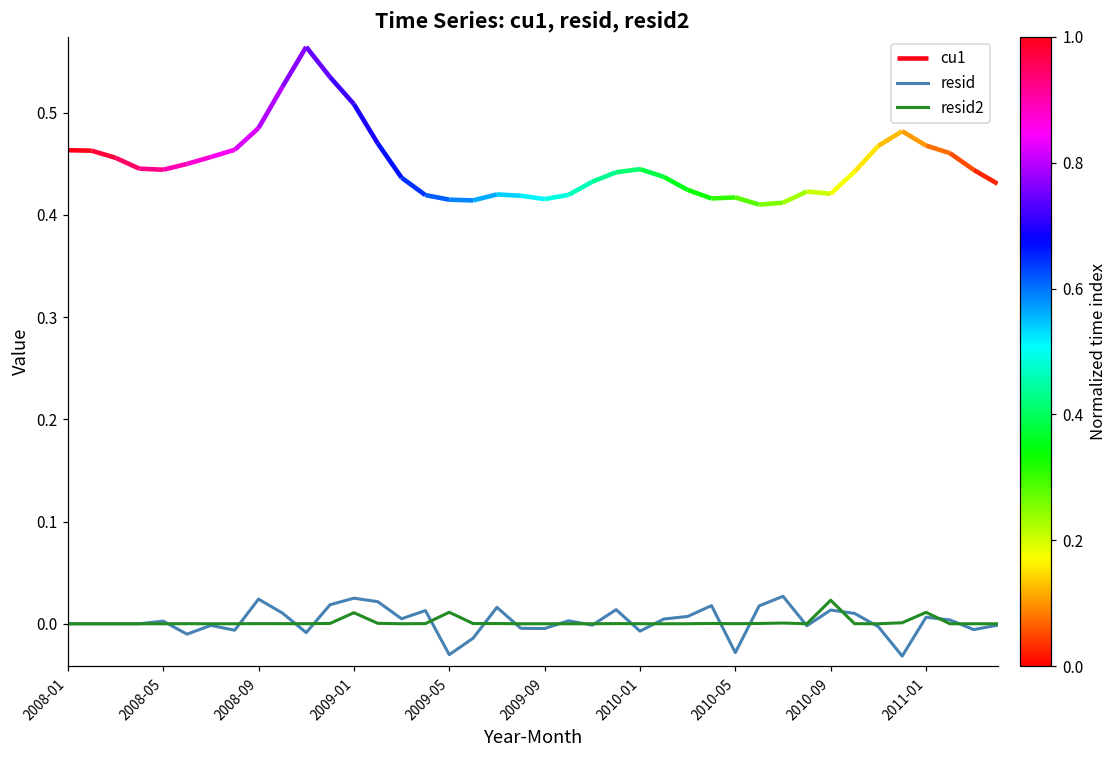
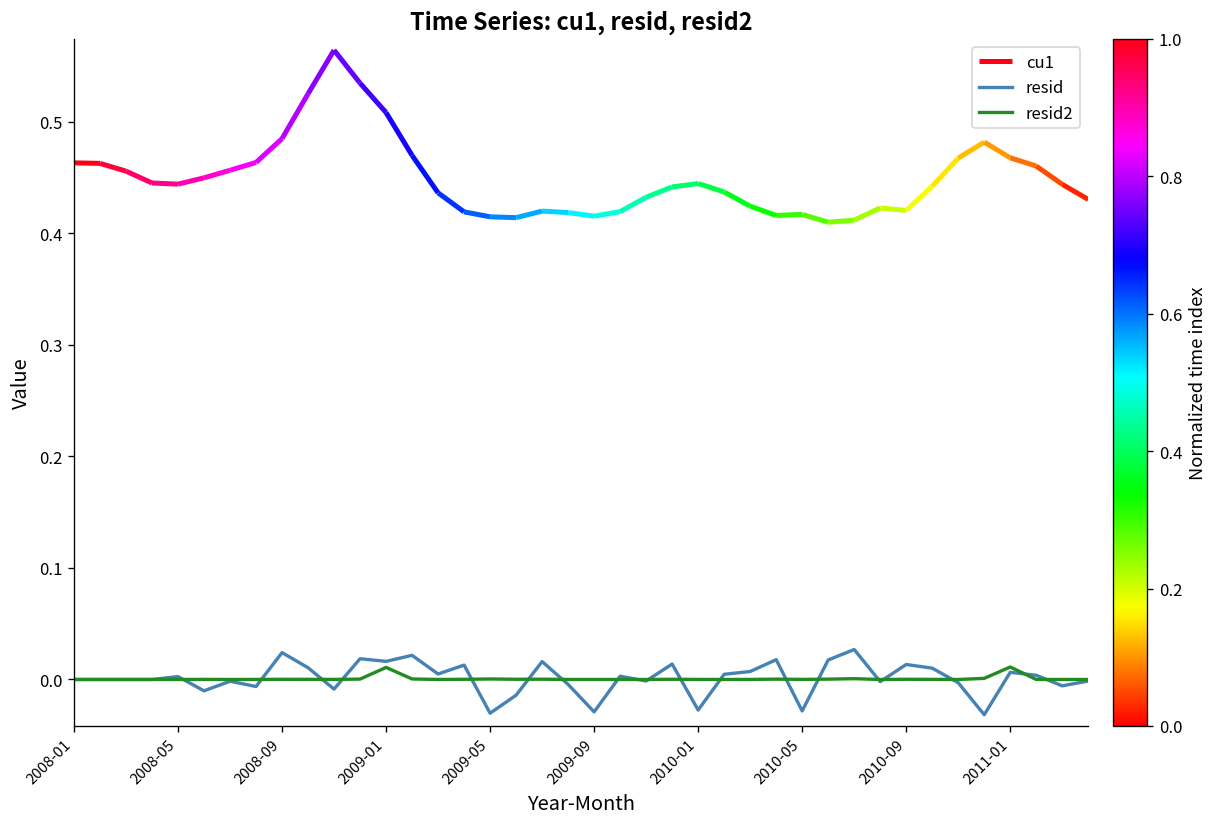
  {
    "resid": {
      "2008-09": 0.02,
-     "2009-01": 0.03,
+     "2009-01": 0.02,
      "2009-05": -0.03,
-     "2009-09": 0.00,
-     "2010-01": -0.01,
+     "2009-09": -0.03,
+     "2010-01": -0.03,
      "2010-05": -0.03,
      "2010-09": 0.01,
      "2011-01": 0.01
    },
    "resid2": {
      "2008-09": 0.00,
      "2009-01": 0.01,
-     "2009-05": 0.01,
+     "2009-05": 0.00,
      "2009-09": 0.00,
      "2010-01": 0.00,
      "2010-05": 0.00,
-     "2010-09": 0.02,
+     "2010-09": 0.00,
      "2011-01": 0.01
    }
  }
